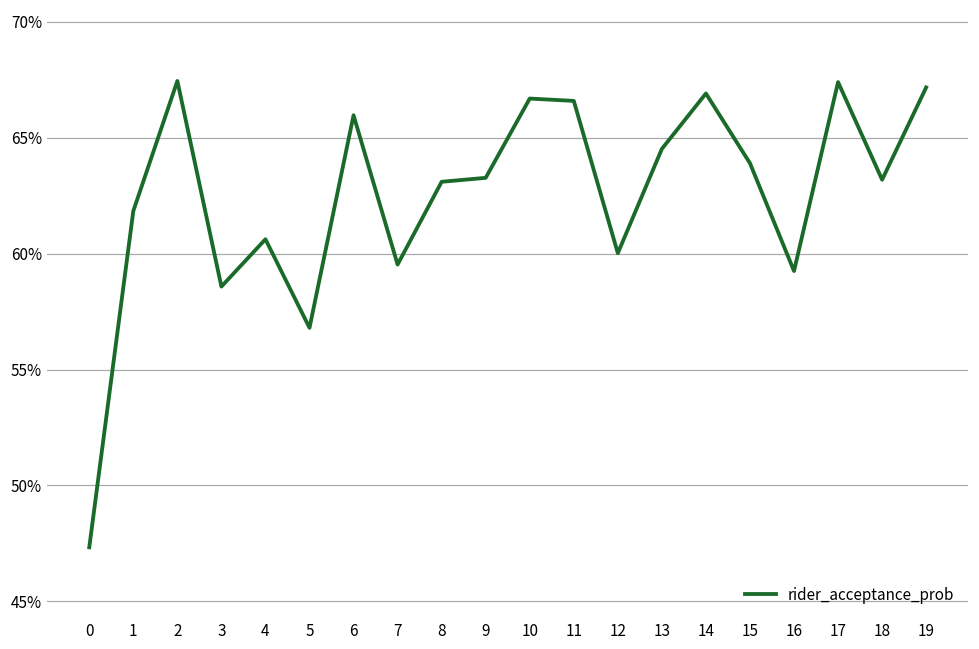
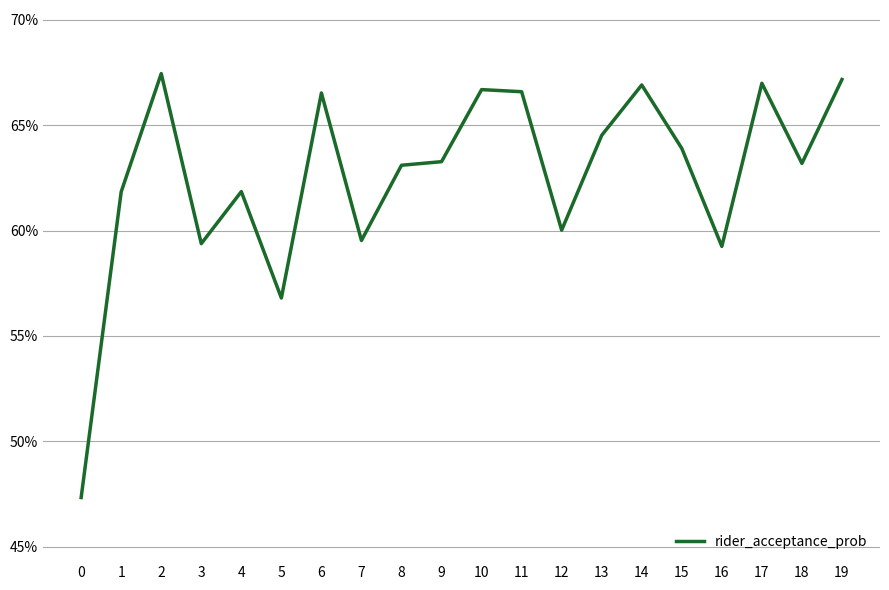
  {
    "0": "47.3%",
    "1": "61.8%",
    "2": "67.5%",
-   "3": "58.6%",
-   "4": "60.6%",
+   "3": "59.4%",
+   "4": "61.9%",
    "5": "56.8%",
-   "6": "66.0%",
+   "6": "66.5%",
    "7": "59.5%",
    "8": "63.1%",
    "9": "63.3%",
    "10": "66.7%",
    "11": "66.6%",
    "12": "60.0%",
    "13": "64.5%",
    "14": "66.9%",
    "15": "63.9%",
    "16": "59.3%",
-   "17": "67.4%",
+   "17": "67.0%",
    "18": "63.2%",
    "19": "67.2%"
  }
